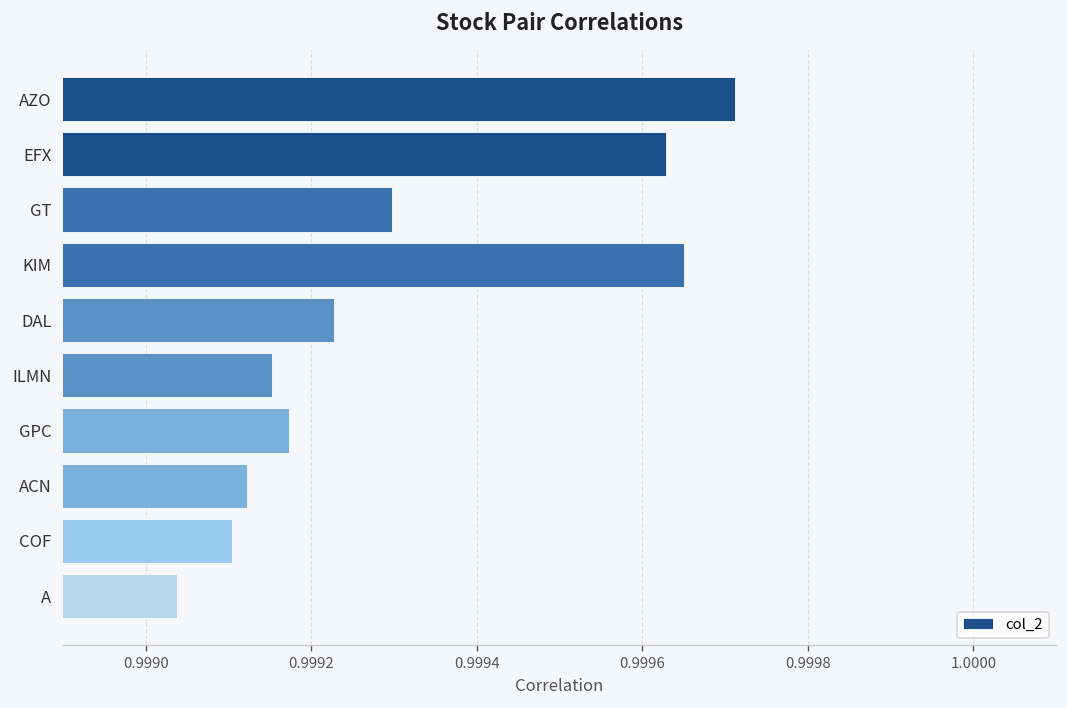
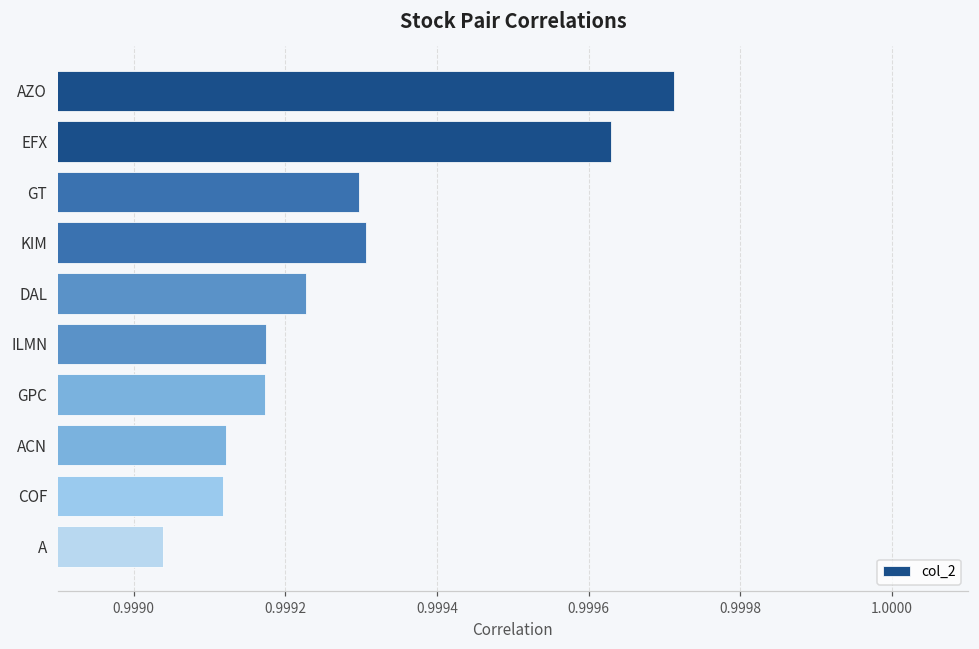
  {
    "AZO": 0.99971,
    "EFX": 0.99963,
    "GT": 0.99930,
-   "KIM": 0.99965,
+   "KIM": 0.99931,
    "DAL": 0.99923,
-   "ILMN": 0.99915,
+   "ILMN": 0.99917,
    "GPC": 0.99917,
    "ACN": 0.99912,
-   "COF": 0.99910,
+   "COF": 0.99912,
    "A": 0.99904
  }
